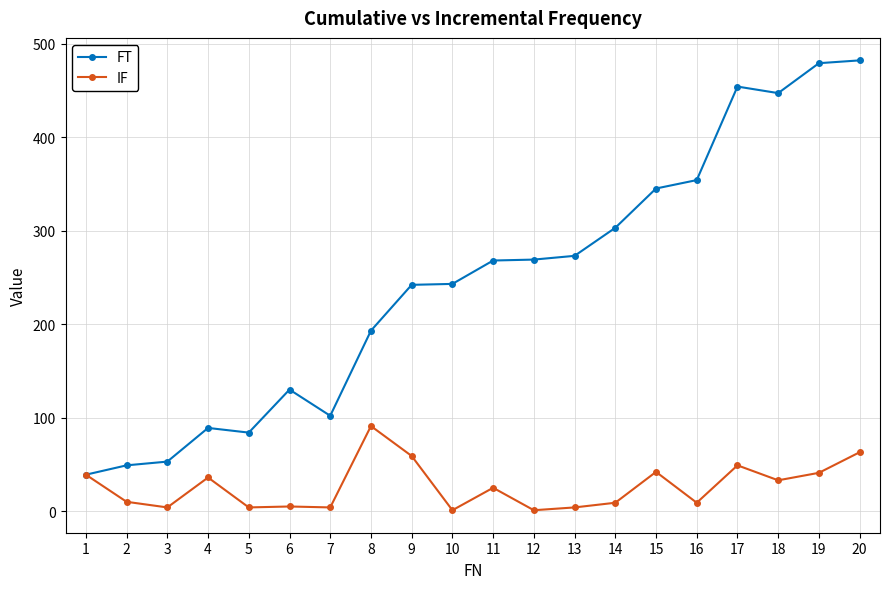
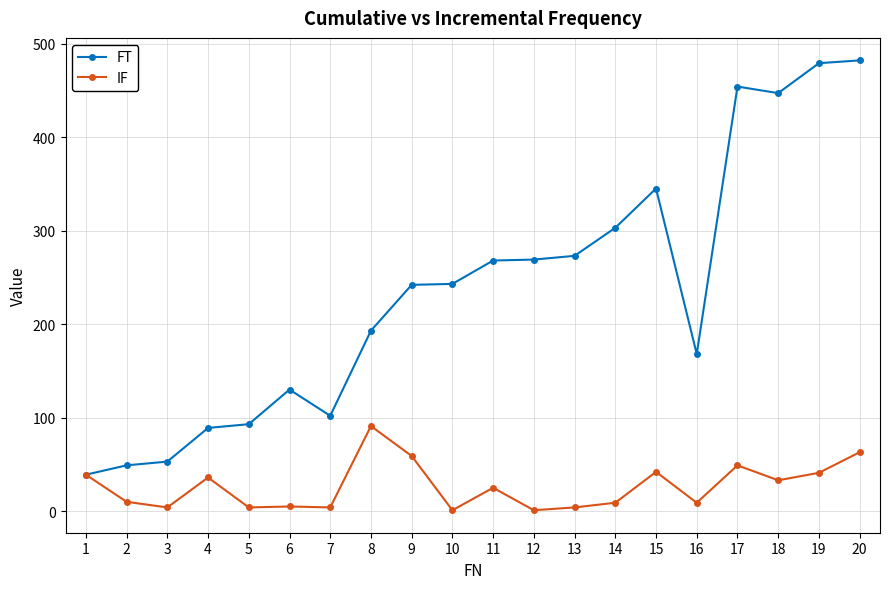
  {
    "FT": {
      "2": 50,
      "3": 50,
      "4": 90,
-     "5": 80,
+     "5": 90,
      "6": 130,
      "7": 100,
      "8": 190,
      "9": 240,
      "10": 240,
      "11": 270,
      "12": 270,
      "13": 270,
      "14": 300,
      "15": 350,
-     "16": 350,
+     "16": 170,
      "17": 450,
      "18": 450,
      "19": 480,
      "20": 480
    },
    "IF": {
      "2": 10,
      "3": 0,
      "4": 40,
      "5": 0,
      "6": 10,
      "7": 0,
      "8": 90,
      "9": 60,
      "10": 0,
      "11": 30,
      "12": 0,
      "13": 0,
      "14": 10,
      "15": 40,
      "16": 10,
      "17": 50,
      "18": 30,
      "19": 40,
      "20": 60
    }
  }
